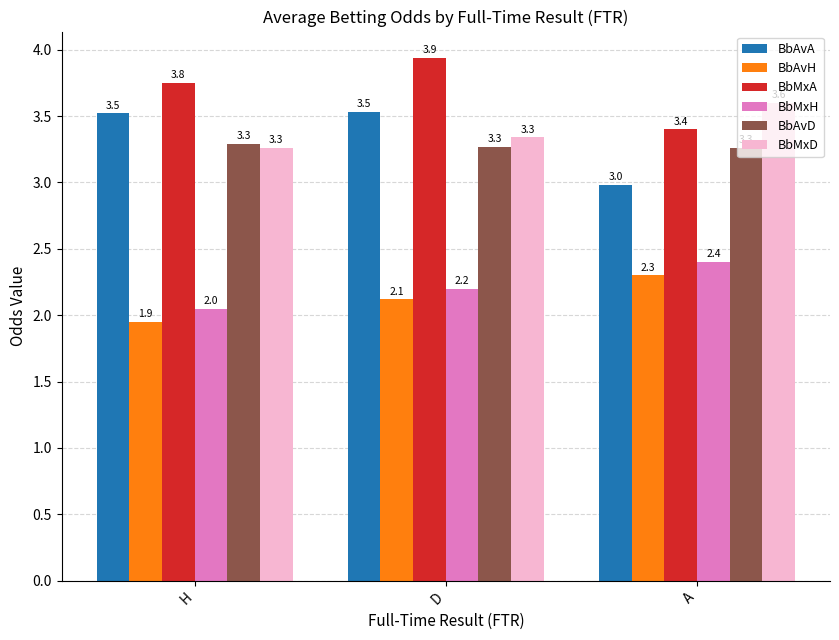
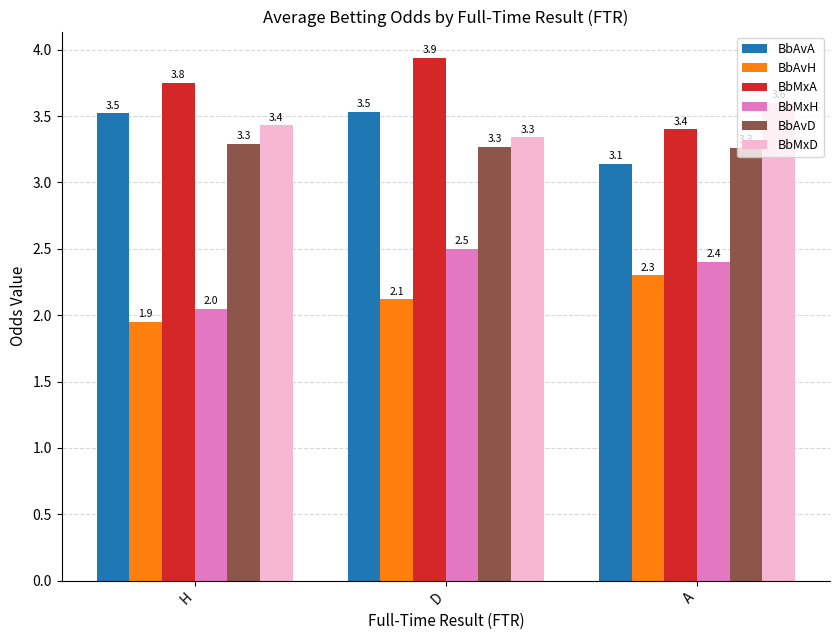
  {
    "BbAvA": {
      "H": 3.5,
      "D": 3.5,
-     "A": 3.0
+     "A": 3.1
    },
    "BbAvH": {
      "H": 1.9,
      "D": 2.1,
      "A": 2.3
    },
    "BbMxA": {
      "H": 3.8,
      "D": 3.9,
      "A": 3.4
    },
    "BbMxH": {
      "H": 2.0,
-     "D": 2.2,
+     "D": 2.5,
      "A": 2.4
    },
    "BbAvD": {
      "H": 3.3,
      "D": 3.3
    },
    "BbMxD": {
-     "H": 3.3,
+     "H": 3.4,
      "D": 3.3
    }
  }
